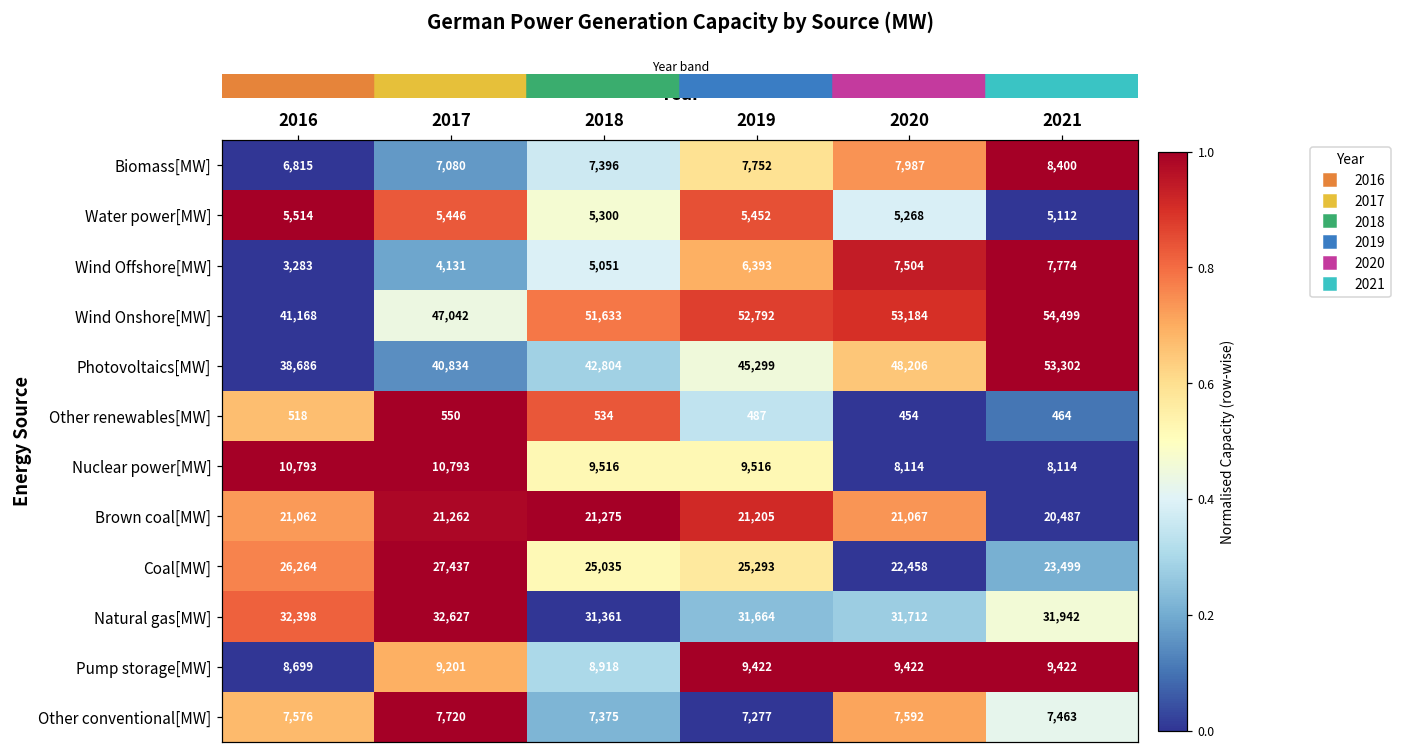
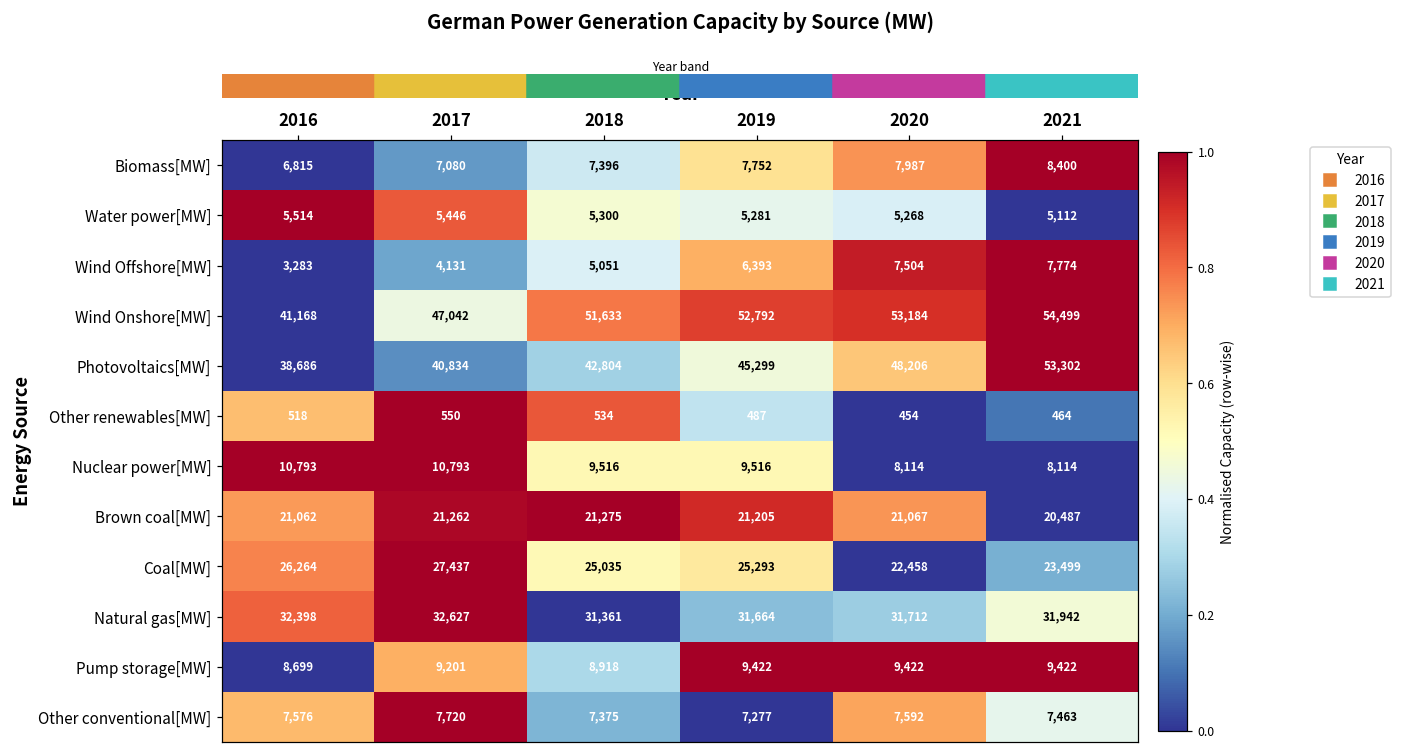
  {
    "Biomass[MW]": {
      "2016": "6,815",
      "2017": "7,080",
      "2018": "7,396",
      "2019": "7,752",
      "2020": "7,987",
      "2021": "8,400"
    },
    "Water power[MW]": {
      "2016": "5,514",
      "2017": "5,446",
      "2018": "5,300",
-     "2019": "5,452",
+     "2019": "5,281",
      "2020": "5,268",
      "2021": "5,112"
    },
    "Wind Offshore[MW]": {
      "2016": "3,283",
      "2017": "4,131",
      "2018": "5,051",
      "2019": "6,393",
      "2020": "7,504",
      "2021": "7,774"
    },
    "Wind Onshore[MW]": {
      "2016": "41,168",
      "2017": "47,042",
      "2018": "51,633",
      "2019": "52,792",
      "2020": "53,184",
      "2021": "54,499"
    },
    "Photovoltaics[MW]": {
      "2016": "38,686",
      "2017": "40,834",
      "2018": "42,804",
      "2019": "45,299",
      "2020": "48,206",
      "2021": "53,302"
    },
    "Other renewables[MW]": {
      "2016": "518",
      "2017": "550",
      "2018": "534",
      "2019": "487",
      "2020": "454",
      "2021": "464"
    },
    "Nuclear power[MW]": {
      "2016": "10,793",
      "2017": "10,793",
      "2018": "9,516",
      "2019": "9,516",
      "2020": "8,114",
      "2021": "8,114"
    },
    "Brown coal[MW]": {
      "2016": "21,062",
      "2017": "21,262",
      "2018": "21,275",
      "2019": "21,205",
      "2020": "21,067",
      "2021": "20,487"
    },
    "Coal[MW]": {
      "2016": "26,264",
      "2017": "27,437",
      "2018": "25,035",
      "2019": "25,293",
      "2020": "22,458",
      "2021": "23,499"
    },
    "Natural gas[MW]": {
      "2016": "32,398",
      "2017": "32,627",
      "2018": "31,361",
      "2019": "31,664",
      "2020": "31,712",
      "2021": "31,942"
    },
    "Pump storage[MW]": {
      "2016": "8,699",
      "2017": "9,201",
      "2018": "8,918",
      "2019": "9,422",
      "2020": "9,422",
      "2021": "9,422"
    },
    "Other conventional[MW]": {
      "2016": "7,576",
      "2017": "7,720",
      "2018": "7,375",
      "2019": "7,277",
      "2020": "7,592",
      "2021": "7,463"
    }
  }
